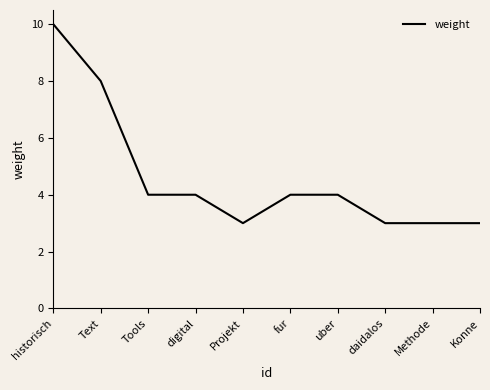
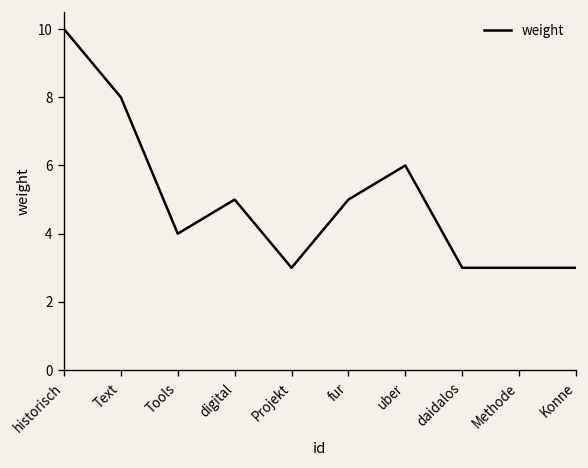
  {
    "historisch": 10,
    "Text": 8,
    "Tools": 4,
-   "digital": 4,
+   "digital": 5,
    "Projekt": 3,
-   "fur": 4,
-   "uber": 4,
+   "fur": 5,
+   "uber": 6,
    "daidalos": 3,
    "Methode": 3,
    "Konne": 3
  }
